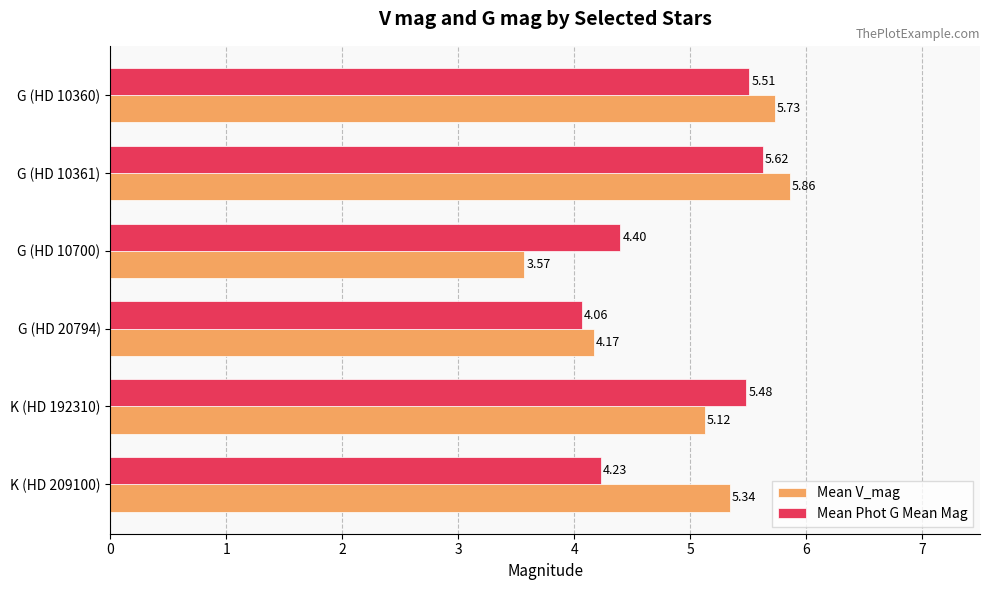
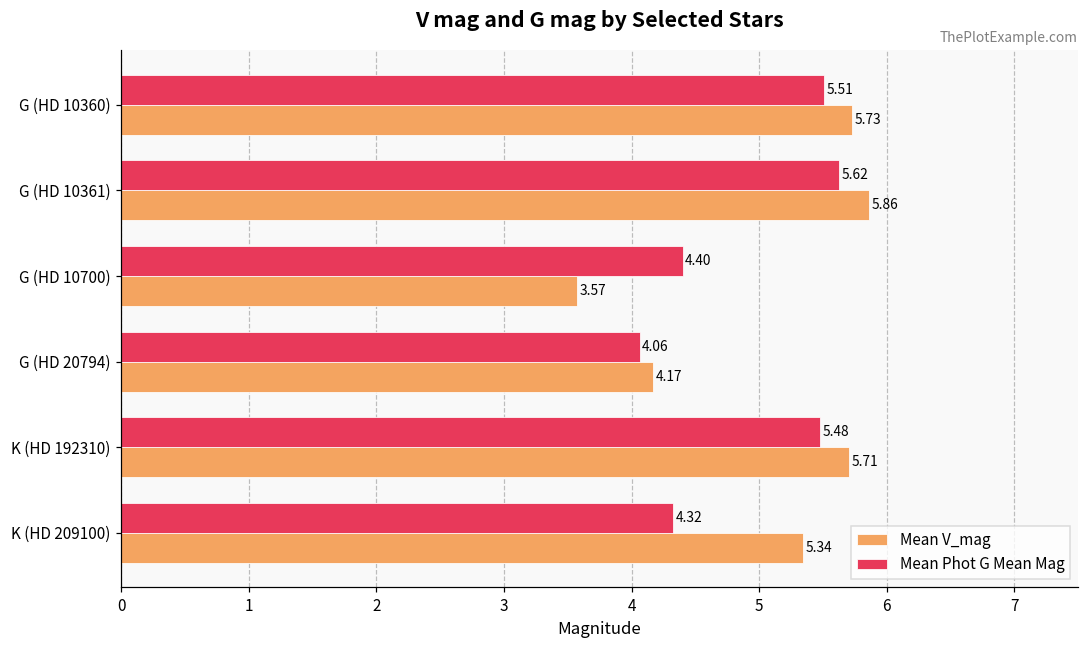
  {
    "Mean V_mag": {
      "G (HD 10360)": 5.73,
      "G (HD 10361)": 5.86,
      "G (HD 10700)": 3.57,
      "G (HD 20794)": 4.17,
-     "K (HD 192310)": 5.12,
+     "K (HD 192310)": 5.71,
      "K (HD 209100)": 5.34
    },
    "Mean Phot G Mean Mag": {
      "G (HD 10360)": 5.51,
      "G (HD 10361)": 5.62,
      "G (HD 10700)": 4.40,
      "G (HD 20794)": 4.06,
      "K (HD 192310)": 5.48,
-     "K (HD 209100)": 4.23
+     "K (HD 209100)": 4.32
    }
  }
